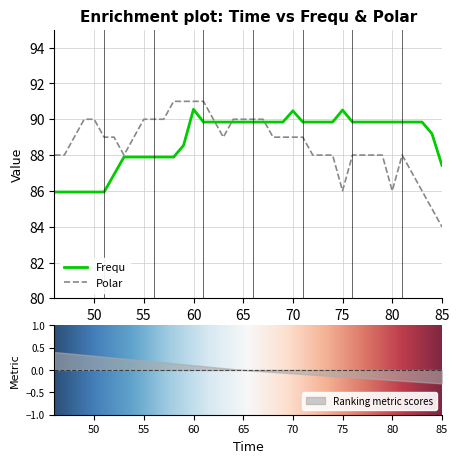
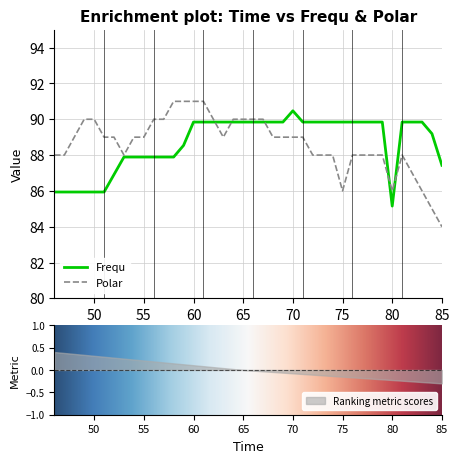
  {
    "Enrichment plot: Time vs Frequ & Polar": {
      "Frequ": {
        "50": 85.9,
        "55": 87.9,
-       "60": 90.6,
+       "60": 89.8,
        "65": 89.8,
        "70": 90.5,
-       "75": 90.5,
-       "80": 89.8,
+       "75": 89.8,
+       "80": 85.2,
        "85": 87.4
      },
      "Polar": {
        "50": 90,
-       "55": 90,
+       "55": 89,
        "60": 91,
        "65": 90,
        "70": 89,
        "75": 86,
        "80": 86,
        "85": 84
      }
    }
  }
